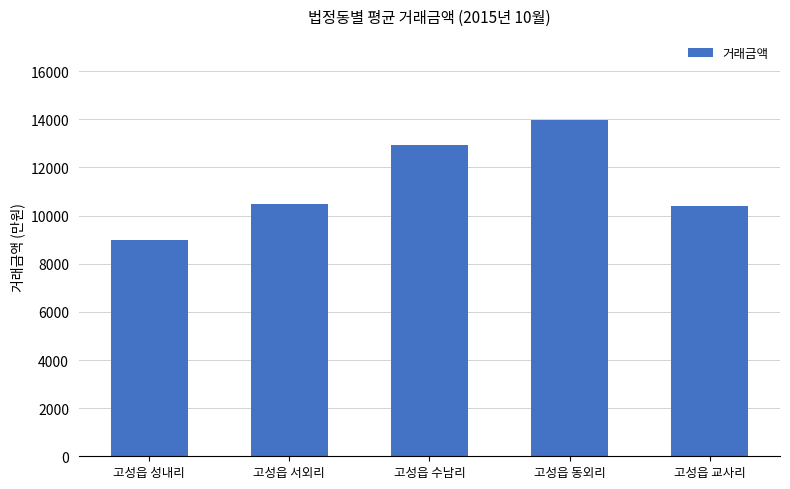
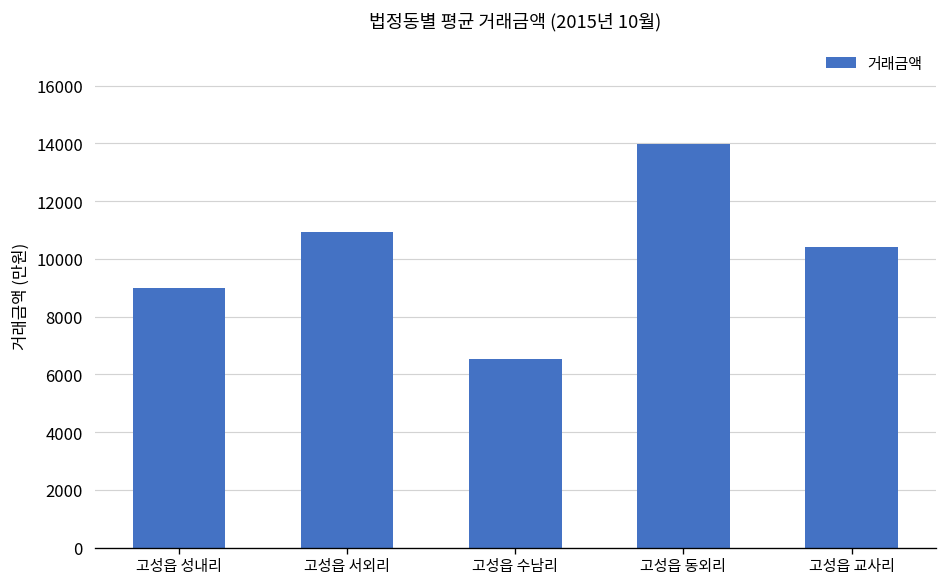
  {
    "고성읍 성내리": 9000,
-   "고성읍 서외리": 10500,
-   "고성읍 수남리": 12900,
+   "고성읍 서외리": 10900,
+   "고성읍 수남리": 6600,
    "고성읍 동외리": 14000,
    "고성읍 교사리": 10400
  }
